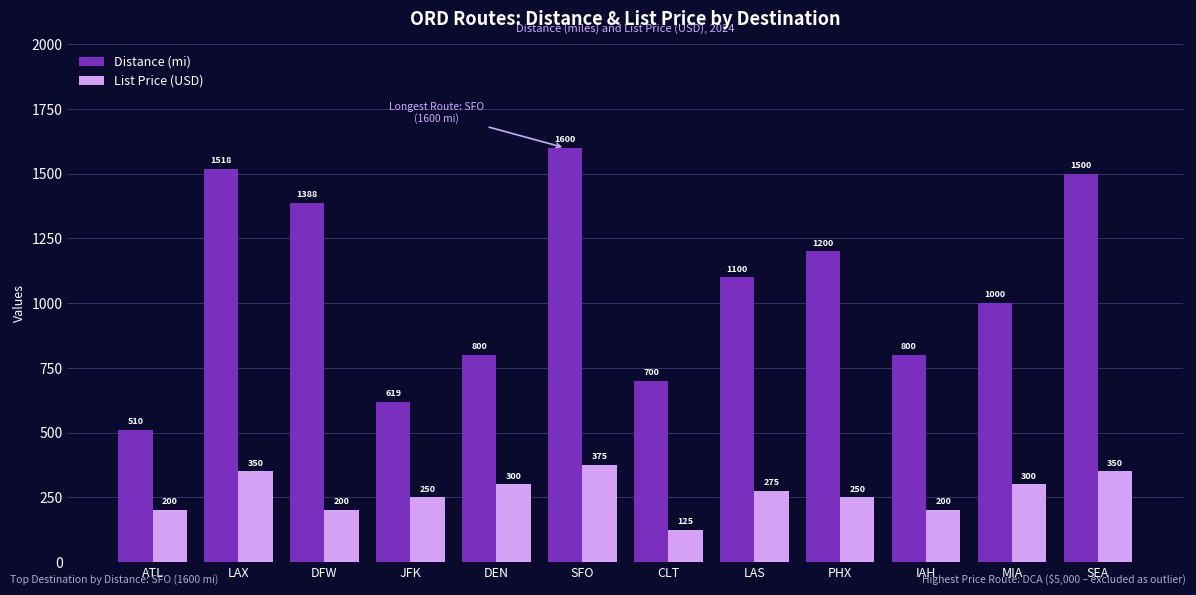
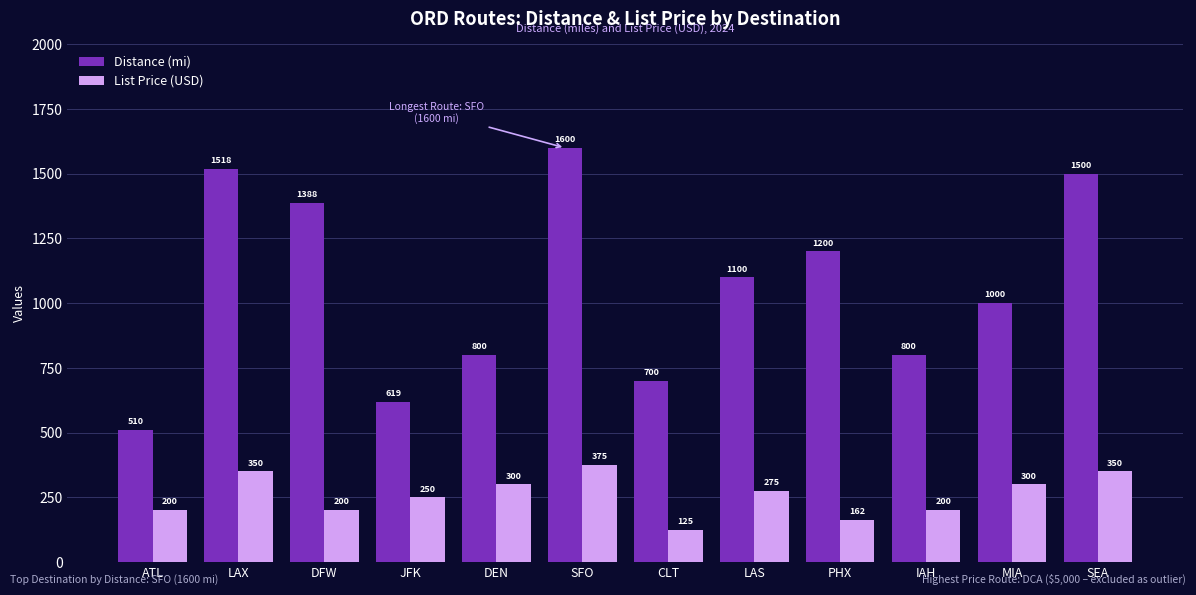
  {
    "Distance (mi)": {
      "ATL": "510",
      "LAX": "1518",
      "DFW": "1388",
      "JFK": "619",
      "DEN": "800",
      "SFO": "(1600 mi)",
      "CLT": "700",
      "LAS": "1100",
      "PHX": "1200",
      "IAH": "800",
      "MIA": "1000",
      "SEA": "1500"
    },
    "List Price (USD)": {
      "ATL": "200",
      "LAX": "350",
      "DFW": "200",
      "JFK": "250",
      "DEN": "300",
      "SFO": "375",
      "CLT": "125",
      "LAS": "275",
-     "PHX": "250",
+     "PHX": "162",
      "IAH": "200",
      "MIA": "300",
      "SEA": "350"
    }
  }
